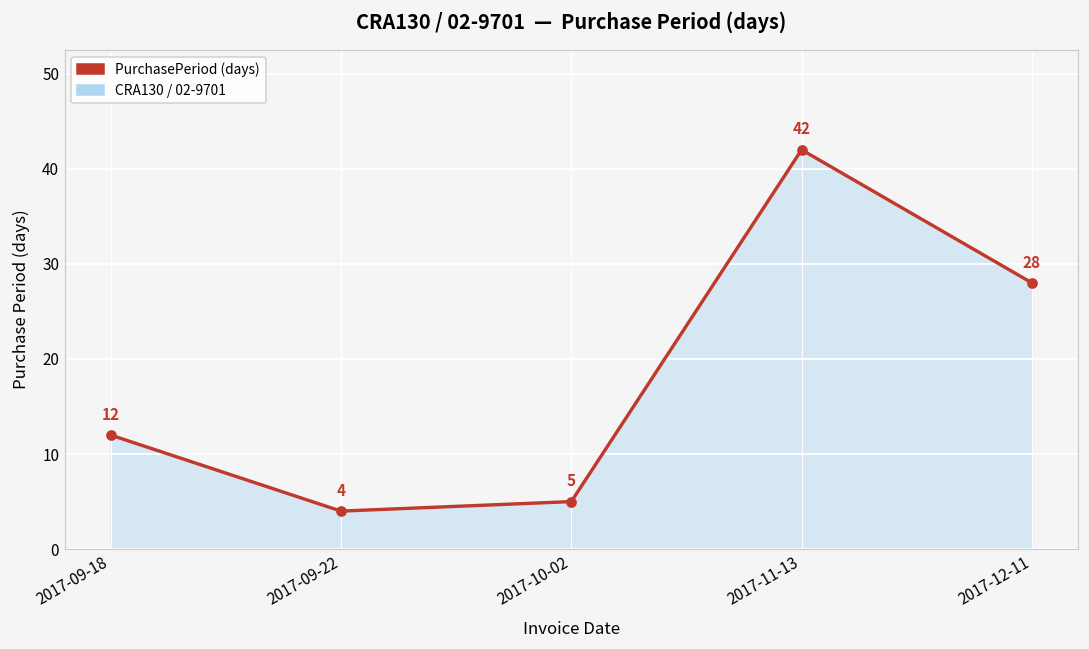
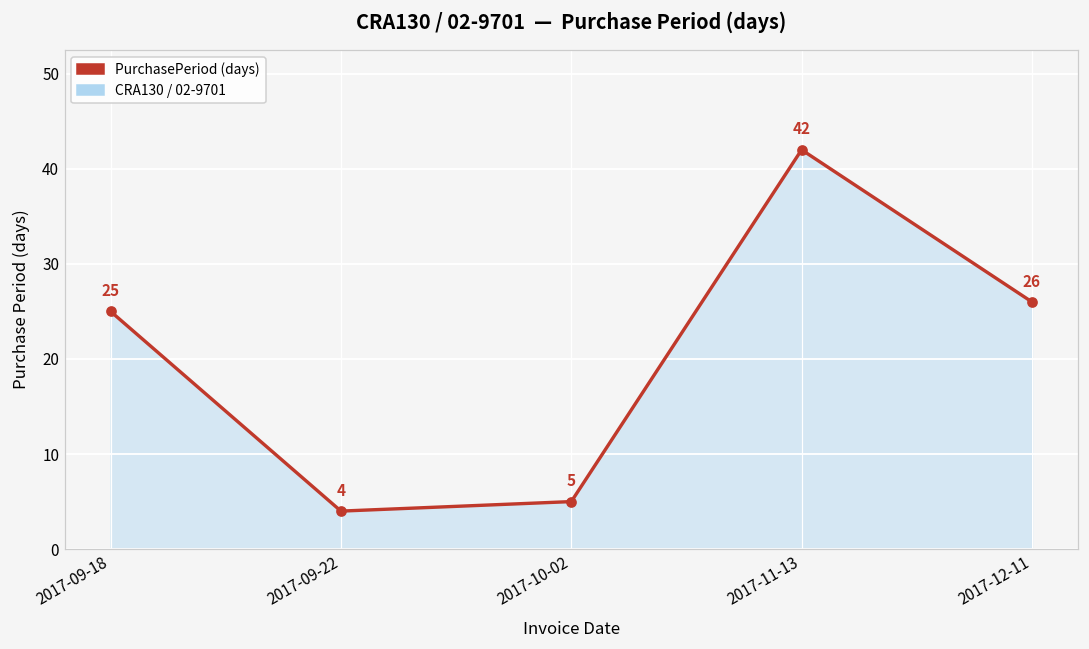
  {
-   "2017-09-18": 12,
+   "2017-09-18": 25,
    "2017-09-22": 4,
    "2017-10-02": 5,
    "2017-11-13": 42,
-   "2017-12-11": 28
+   "2017-12-11": 26
  }
